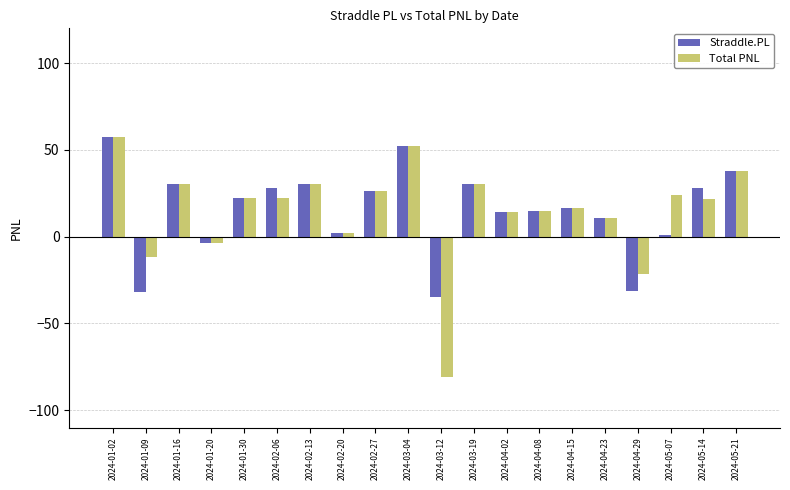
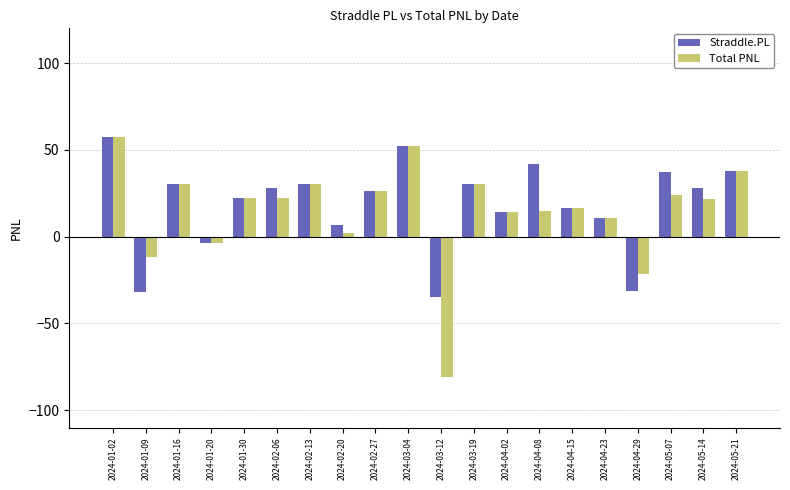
  {
    "Straddle.PL": {
      "2024-01-02": 57,
      "2024-01-09": -32,
      "2024-01-16": 30,
      "2024-01-20": -4,
      "2024-01-30": 22,
      "2024-02-06": 28,
      "2024-02-13": 30,
-     "2024-02-20": 2,
+     "2024-02-20": 7,
      "2024-02-27": 26,
      "2024-03-04": 52,
      "2024-03-12": -35,
      "2024-03-19": 30,
      "2024-04-02": 14,
-     "2024-04-08": 15,
+     "2024-04-08": 42,
      "2024-04-15": 17,
      "2024-04-23": 11,
      "2024-04-29": -31,
-     "2024-05-07": 1,
+     "2024-05-07": 37,
      "2024-05-14": 28,
      "2024-05-21": 38
    },
    "Total PNL": {
      "2024-01-02": 57,
      "2024-01-09": -12,
      "2024-01-16": 30,
      "2024-01-20": -4,
      "2024-01-30": 22,
      "2024-02-06": 22,
      "2024-02-13": 30,
      "2024-02-20": 2,
      "2024-02-27": 26,
      "2024-03-04": 52,
      "2024-03-12": -81,
      "2024-03-19": 30,
      "2024-04-02": 14,
      "2024-04-08": 15,
      "2024-04-15": 17,
      "2024-04-23": 11,
      "2024-04-29": -22,
      "2024-05-07": 24,
      "2024-05-14": 21,
      "2024-05-21": 38
    }
  }
